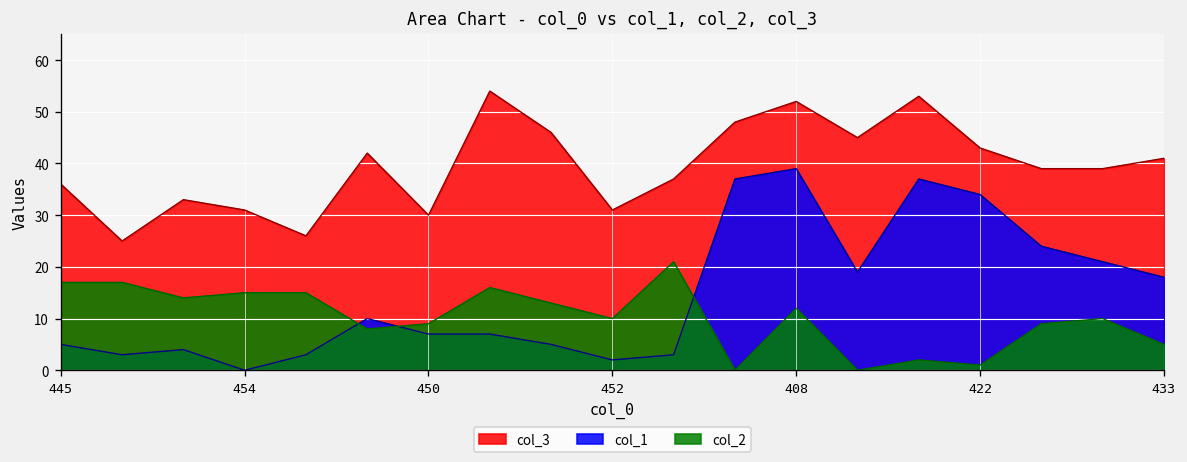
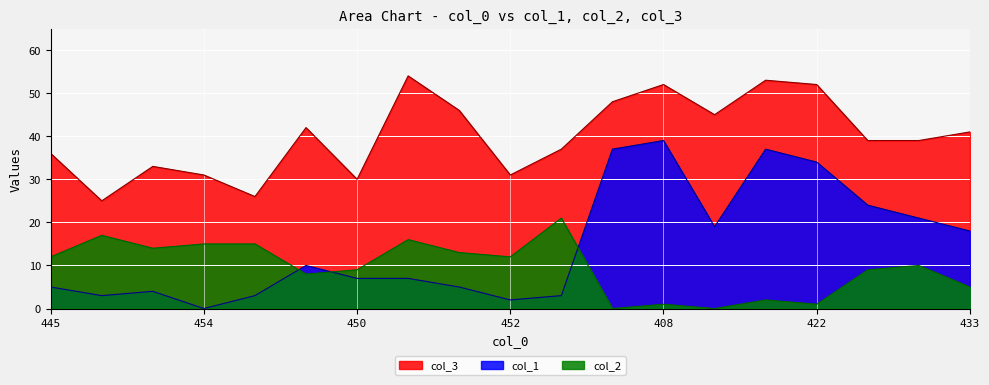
  {
    "col_3": {
      "445": 36,
      "454": 31,
      "450": 30,
      "452": 31,
      "408": 52,
-     "422": 43,
+     "422": 52,
      "433": 41
    },
    "col_1": {
      "445": 5,
      "454": 0,
      "450": 7,
      "452": 2,
      "408": 39,
      "422": 34,
      "433": 18
    },
    "col_2": {
-     "445": 17,
+     "445": 12,
      "454": 15,
      "450": 9,
-     "452": 10,
-     "408": 12,
+     "452": 12,
+     "408": 1,
      "422": 1,
      "433": 5
    }
  }
